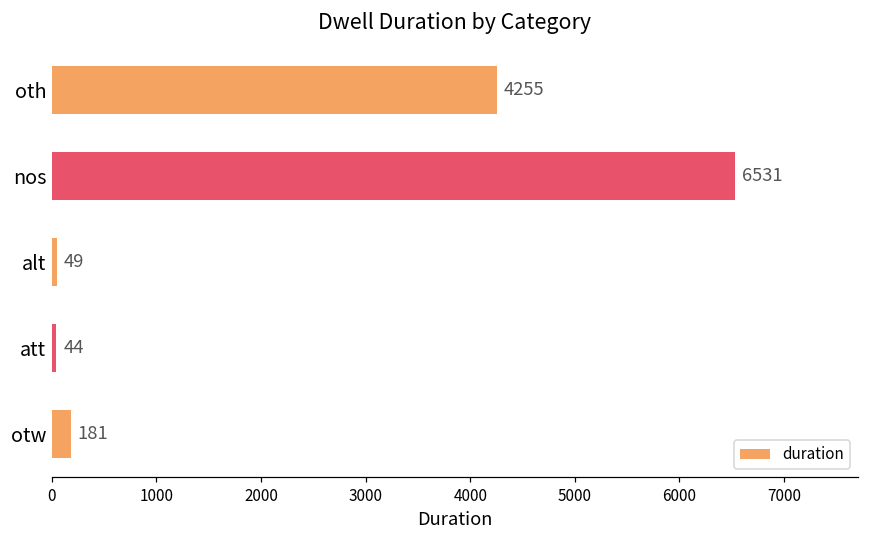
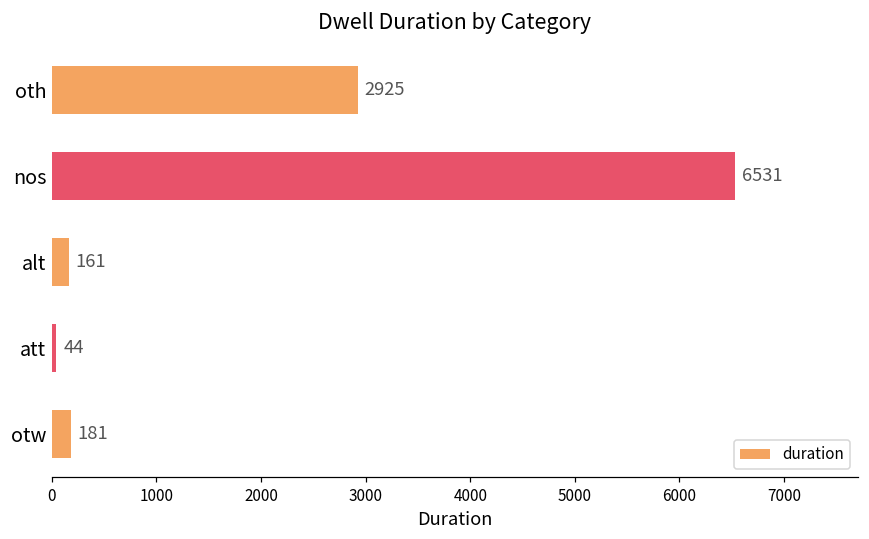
  {
-   "oth": 4255,
+   "oth": 2925,
    "nos": 6531,
-   "alt": 49,
+   "alt": 161,
    "att": 44,
    "otw": 181
  }
